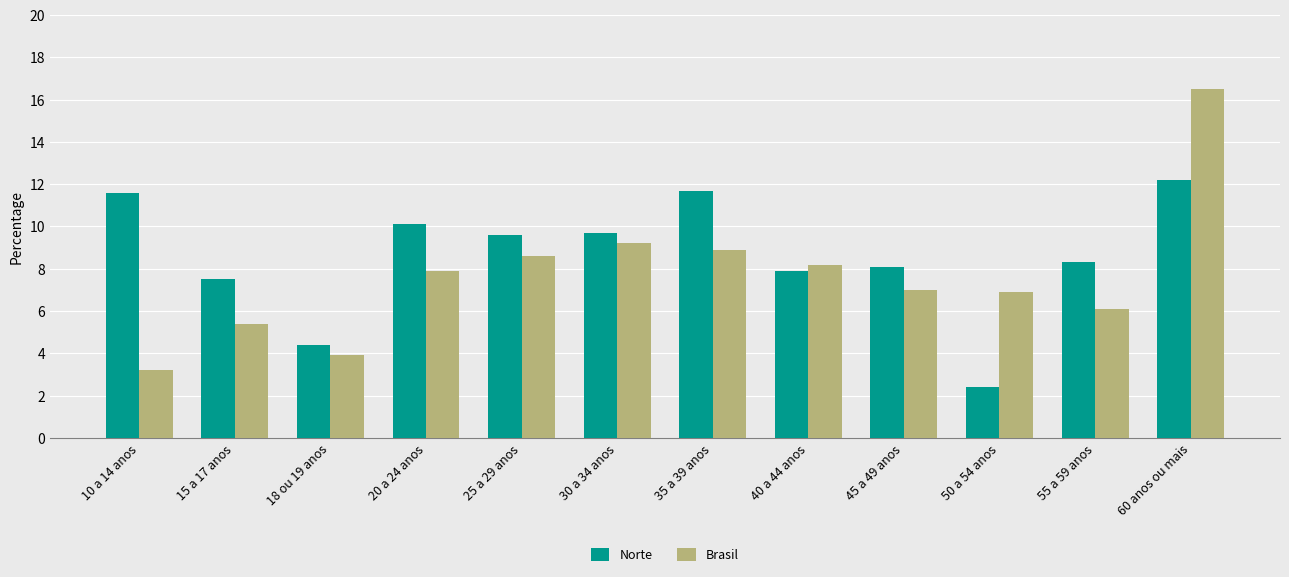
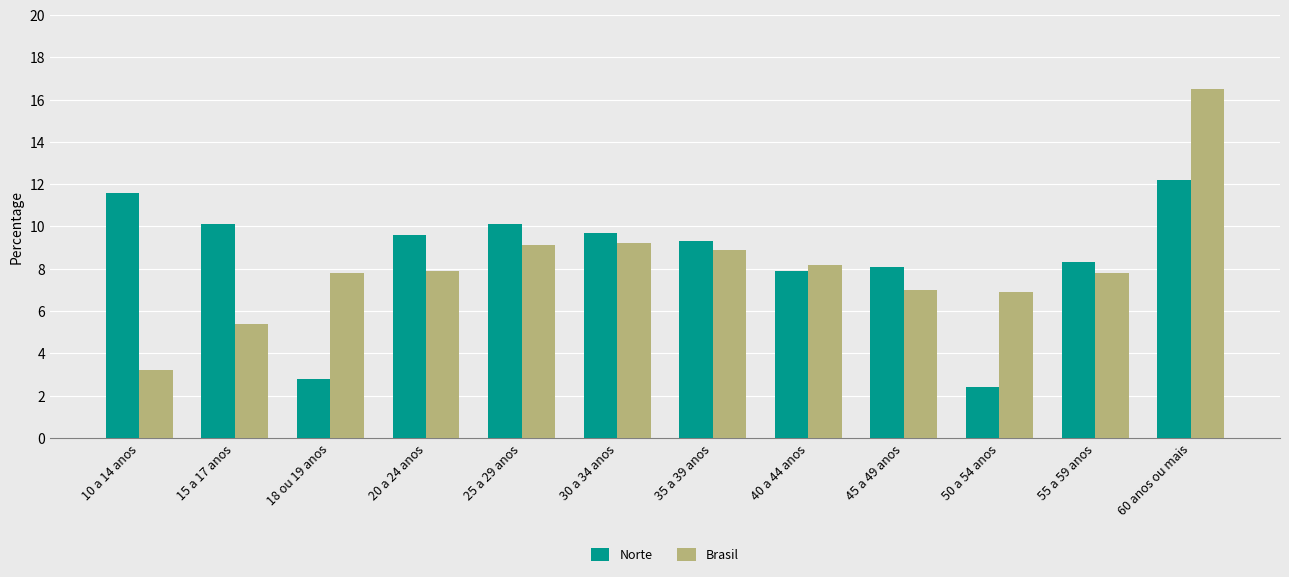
  {
    "Norte": {
      "10 a 14 anos": 11.6,
-     "15 a 17 anos": 7.5,
-     "18 ou 19 anos": 4.4,
-     "20 a 24 anos": 10.1,
-     "25 a 29 anos": 9.6,
+     "15 a 17 anos": 10.1,
+     "18 ou 19 anos": 2.8,
+     "20 a 24 anos": 9.6,
+     "25 a 29 anos": 10.1,
      "30 a 34 anos": 9.7,
-     "35 a 39 anos": 11.7,
+     "35 a 39 anos": 9.3,
      "40 a 44 anos": 7.9,
      "45 a 49 anos": 8.1,
      "50 a 54 anos": 2.4,
      "55 a 59 anos": 8.3,
      "60 anos ou mais": 12.2
    },
    "Brasil": {
      "10 a 14 anos": 3.2,
      "15 a 17 anos": 5.4,
-     "18 ou 19 anos": 3.9,
+     "18 ou 19 anos": 7.8,
      "20 a 24 anos": 7.9,
-     "25 a 29 anos": 8.6,
+     "25 a 29 anos": 9.1,
      "30 a 34 anos": 9.2,
      "35 a 39 anos": 8.9,
      "40 a 44 anos": 8.2,
      "45 a 49 anos": 7.0,
      "50 a 54 anos": 6.9,
-     "55 a 59 anos": 6.1,
+     "55 a 59 anos": 7.8,
      "60 anos ou mais": 16.5
    }
  }
